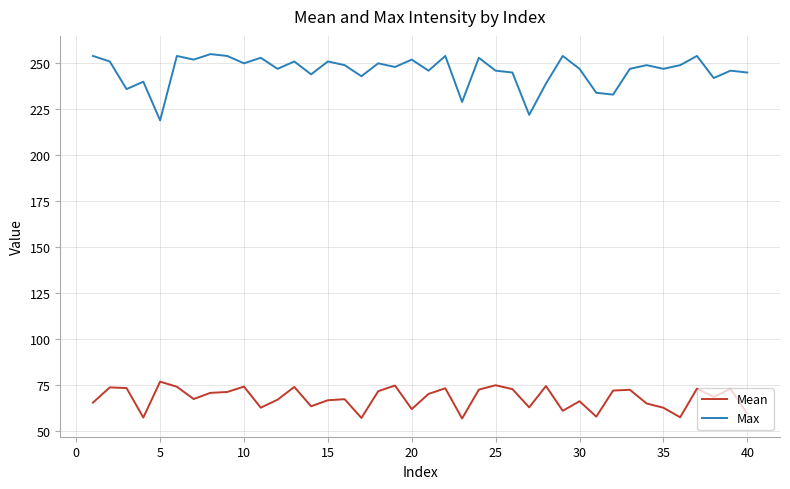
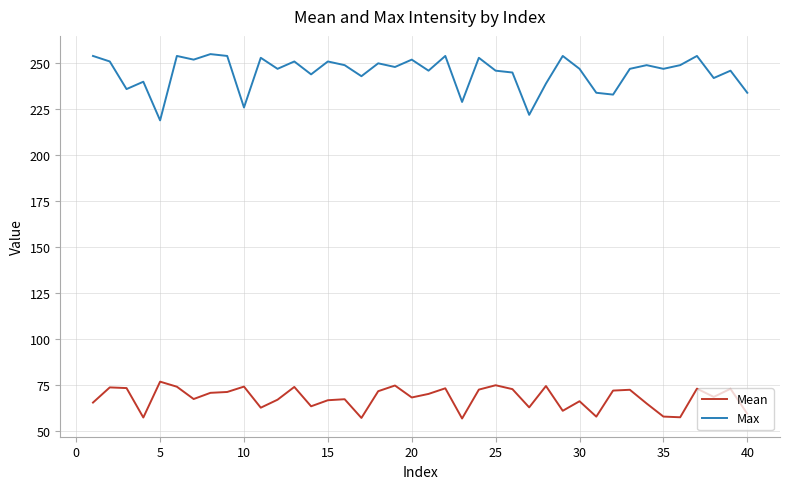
  {
    "Mean": {
      "5": 77,
      "10": 74,
      "15": 67,
-     "20": 62,
+     "20": 68,
      "25": 75,
      "30": 66,
-     "35": 63
+     "35": 58
    },
    "Max": {
      "5": 219,
-     "10": 250,
+     "10": 226,
      "15": 251,
      "20": 252,
      "25": 246,
      "30": 247,
      "35": 247,
-     "40": 245
+     "40": 234
    }
  }
